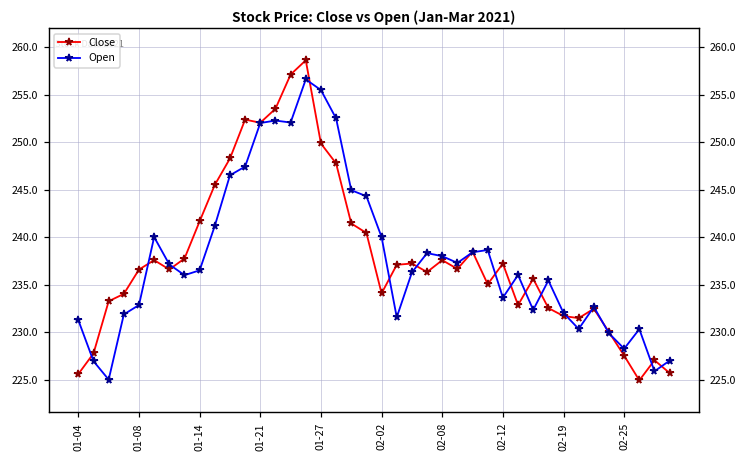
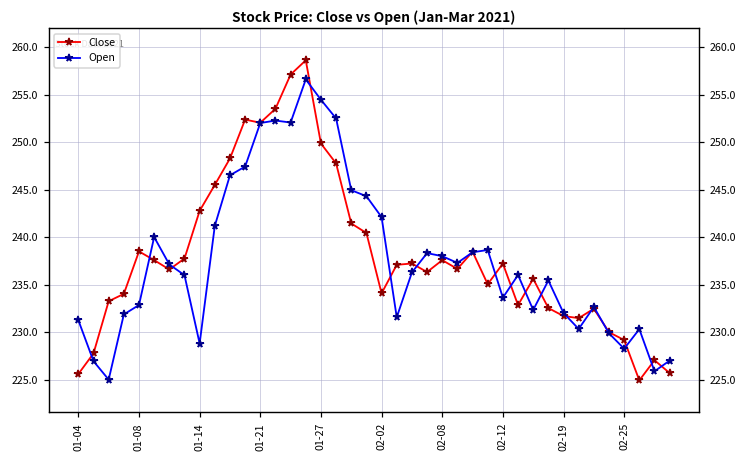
  {
    "Close": {
      "01-04": 226,
-     "01-08": 237,
-     "01-14": 242,
+     "01-08": 238,
+     "01-14": 243,
      "01-27": 250,
      "02-02": 234,
      "02-08": 238,
      "02-12": 237,
      "02-19": 232,
-     "02-25": 228
+     "02-25": 229
    },
    "Open": {
      "01-04": 231,
      "01-08": 233,
-     "01-14": 237,
-     "01-27": 255,
-     "02-02": 240,
+     "01-14": 229,
+     "01-27": 254,
+     "02-02": 242,
      "02-08": 238,
      "02-12": 234,
      "02-19": 232,
      "02-25": 228
    }
  }
